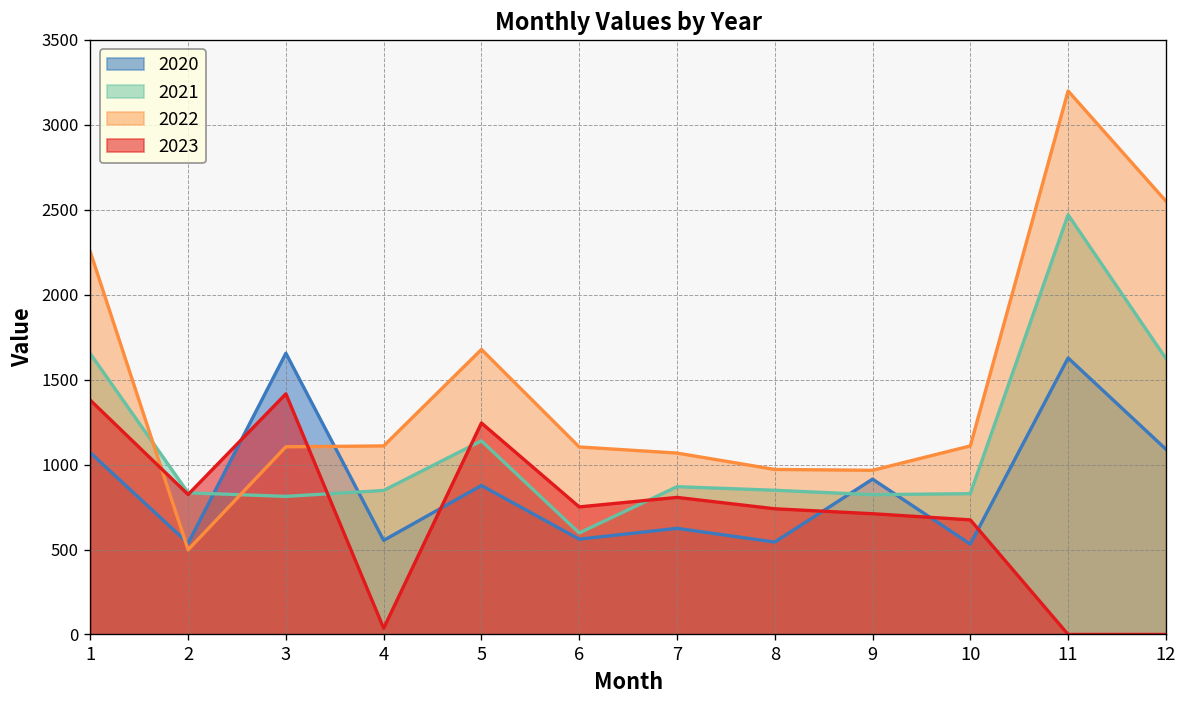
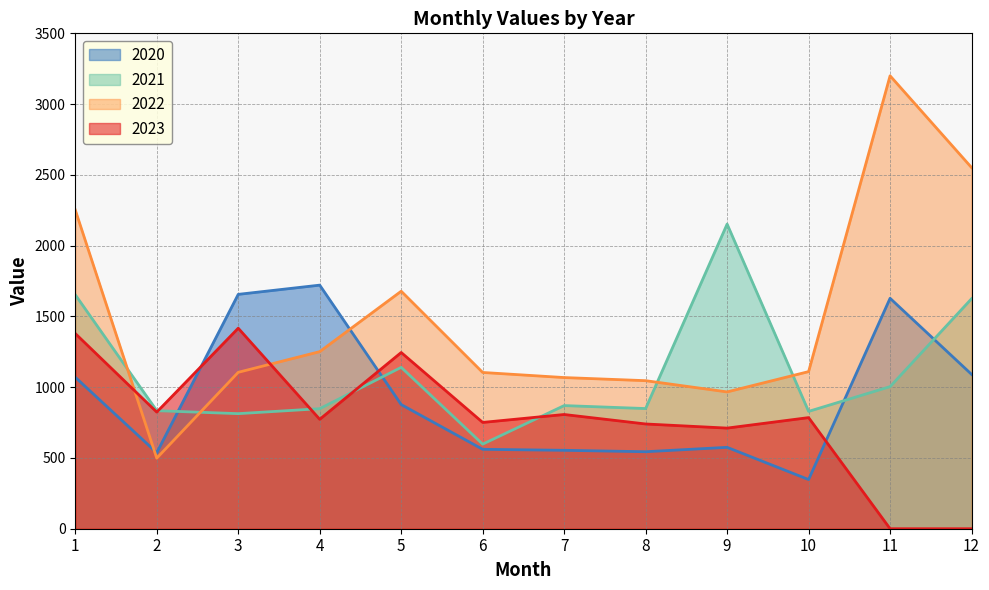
  {
    "2020": {
      "1": 1070,
      "2": 540,
      "3": 1660,
-     "4": 550,
+     "4": 1720,
      "5": 880,
      "6": 560,
-     "7": 620,
+     "7": 550,
      "8": 540,
-     "9": 910,
-     "10": 530,
+     "9": 580,
+     "10": 350,
      "11": 1630,
      "12": 1090
    },
    "2021": {
      "1": 1650,
      "3": 810,
      "4": 850,
      "5": 1140,
      "6": 600,
      "7": 870,
      "8": 850,
-     "9": 820,
+     "9": 2150,
      "10": 830,
-     "11": 2470,
+     "11": 1000,
      "12": 1630
    },
    "2022": {
      "1": 2250,
      "2": 500,
      "3": 1110,
-     "4": 1110,
+     "4": 1250,
      "5": 1680,
      "6": 1100,
      "7": 1070,
-     "8": 970,
+     "8": 1050,
      "9": 970,
      "10": 1110,
      "11": 3200,
      "12": 2550
    },
    "2023": {
      "1": 1380,
      "3": 1420,
-     "4": 40,
+     "4": 770,
      "5": 1250,
      "6": 750,
      "7": 810,
      "8": 740,
      "9": 710,
-     "10": 670,
+     "10": 790,
      "11": 0,
      "12": 0
    }
  }
